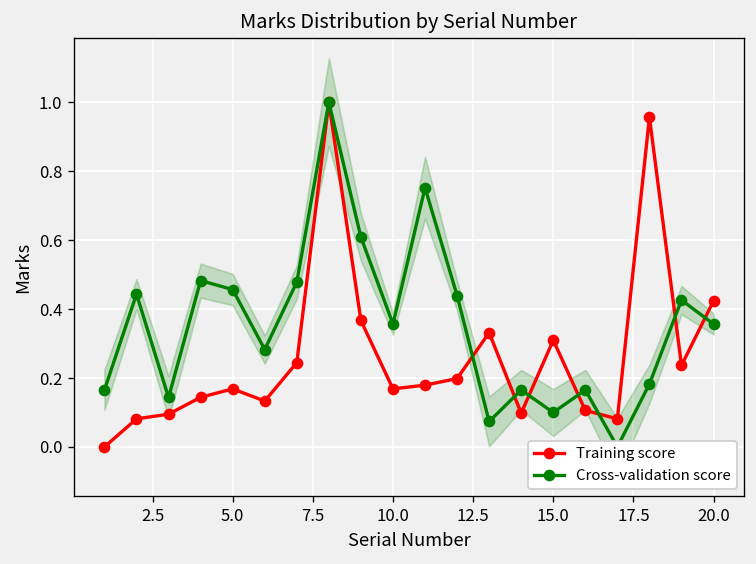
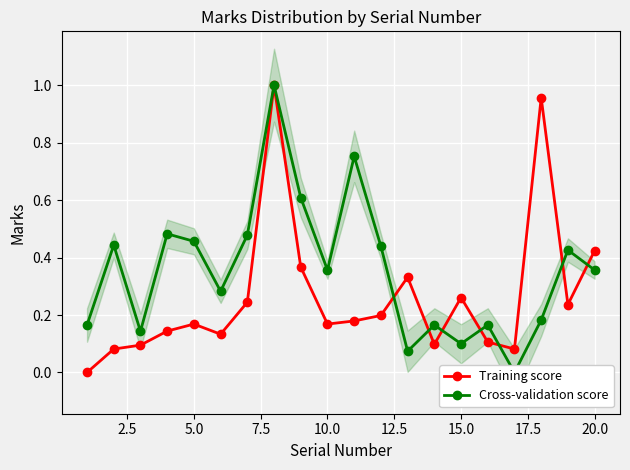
  {
    "Training score": {
      "5.0": 0.17,
      "10.0": 0.17,
-     "15.0": 0.31,
+     "15.0": 0.26,
      "20.0": 0.42
    }
  }
